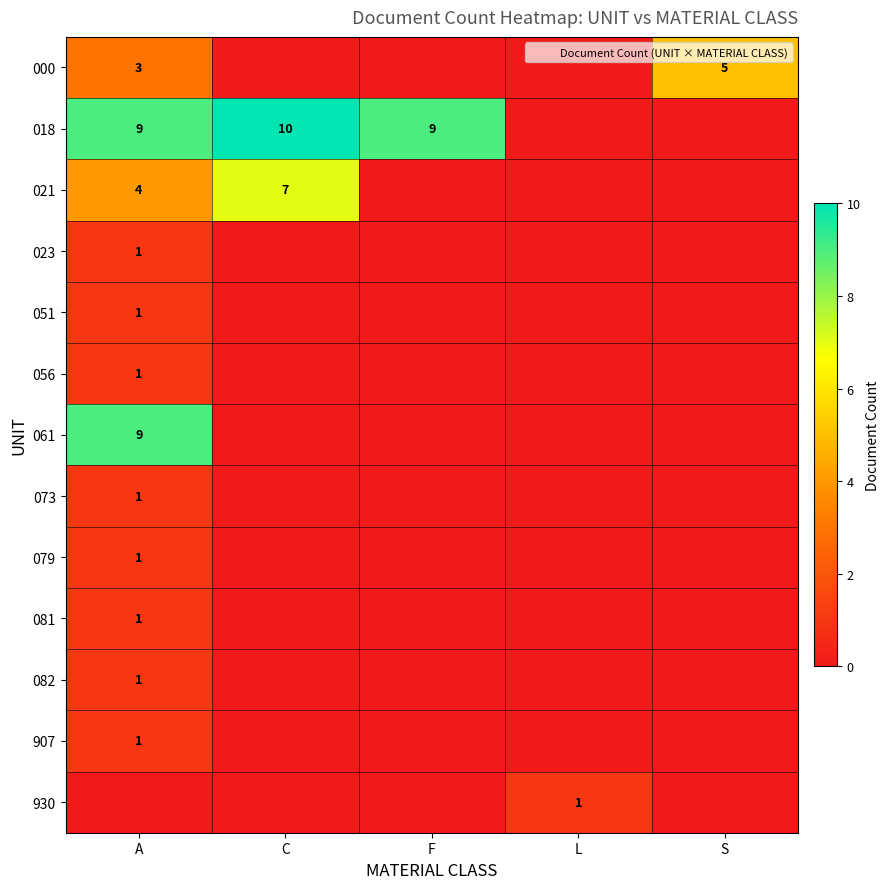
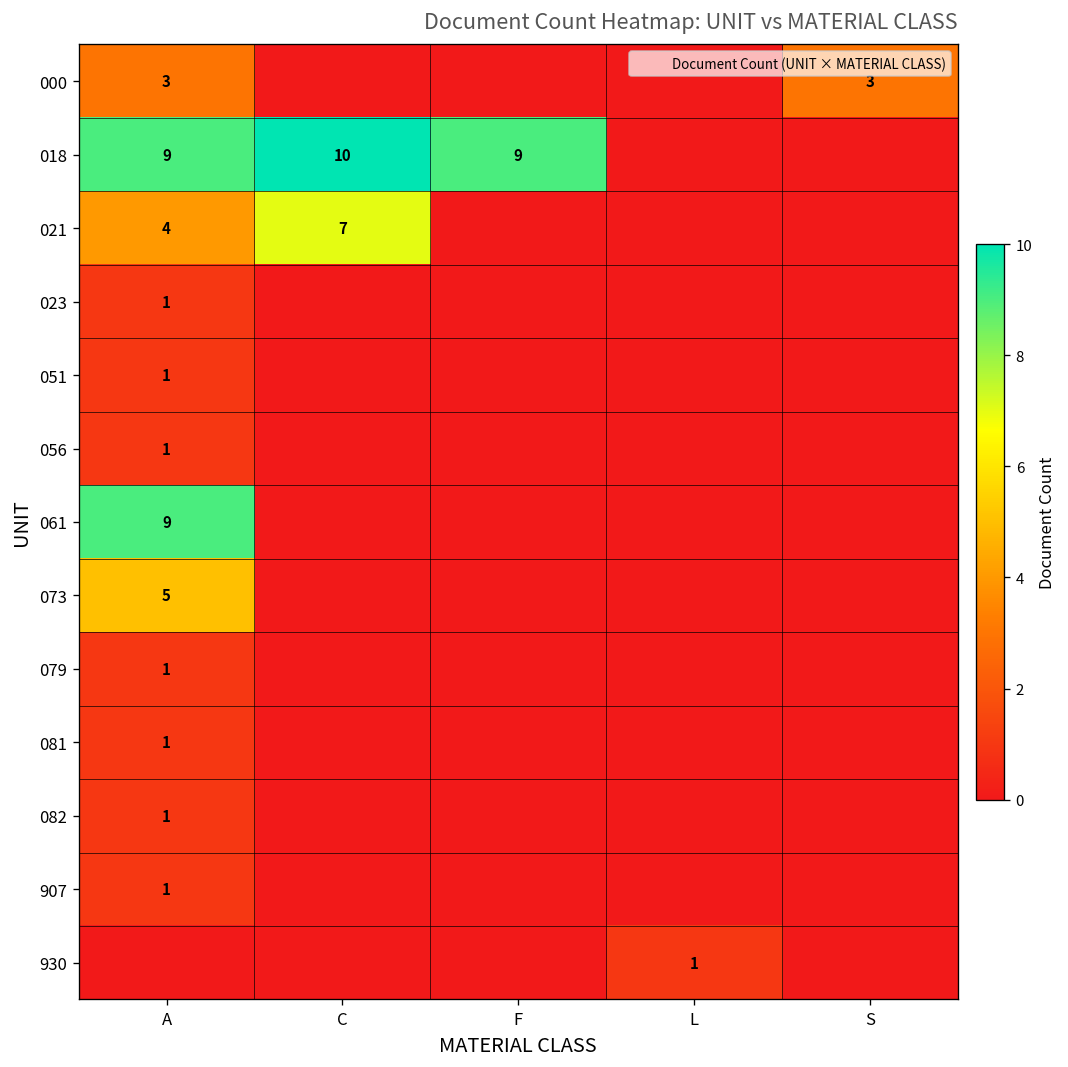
  {
    "000": {
      "A": 3,
-     "S": 5
+     "S": 3
    },
    "018": {
      "A": 9,
      "C": 10,
      "F": 9
    },
    "021": {
      "A": 4,
      "C": 7
    },
    "023": {
      "A": 1
    },
    "051": {
      "A": 1
    },
    "056": {
      "A": 1
    },
    "061": {
      "A": 9
    },
    "073": {
-     "A": 1
+     "A": 5
    },
    "079": {
      "A": 1
    },
    "081": {
      "A": 1
    },
    "082": {
      "A": 1
    },
    "907": {
      "A": 1
    },
    "930": {
      "L": 1
    }
  }
